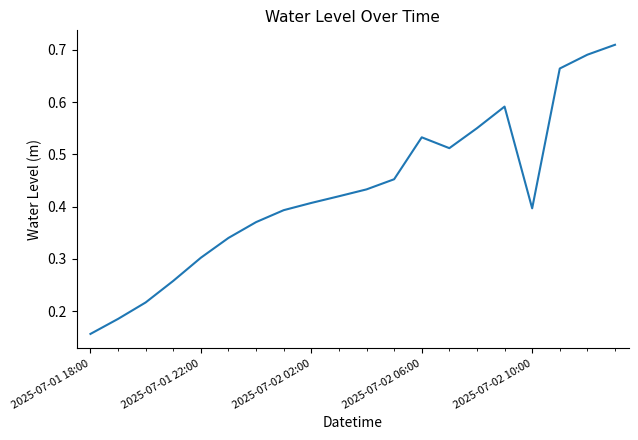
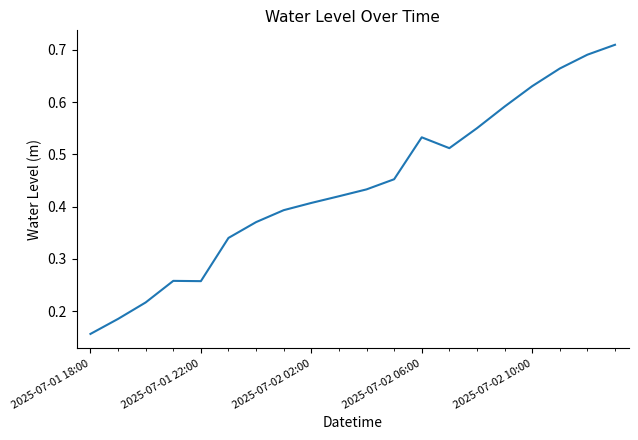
  {
    "2025-07-01 18:00": 0.16,
-   "2025-07-01 22:00": 0.30,
+   "2025-07-01 22:00": 0.26,
    "2025-07-02 02:00": 0.41,
    "2025-07-02 06:00": 0.53,
-   "2025-07-02 10:00": 0.40
+   "2025-07-02 10:00": 0.63
  }
